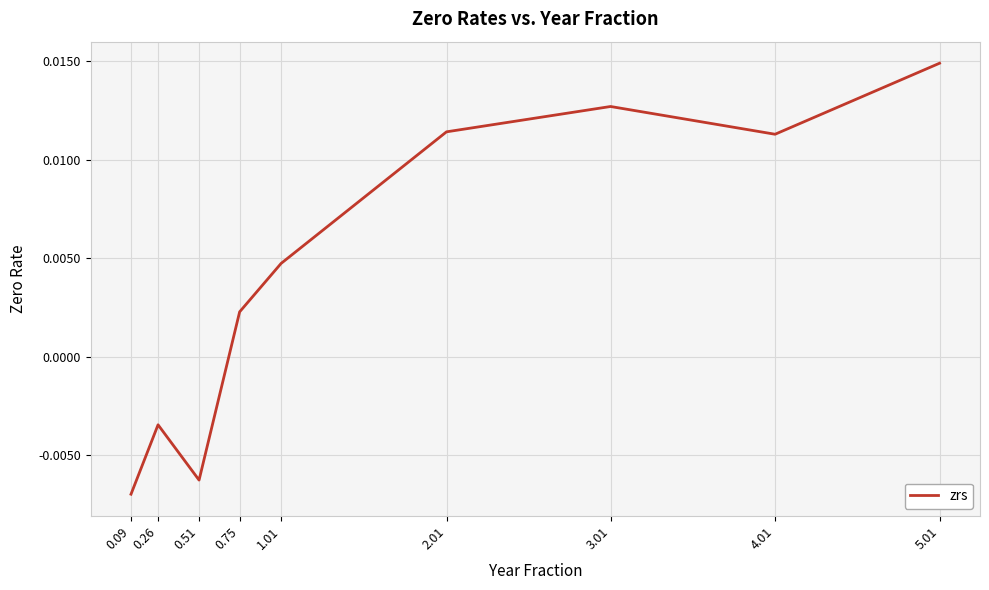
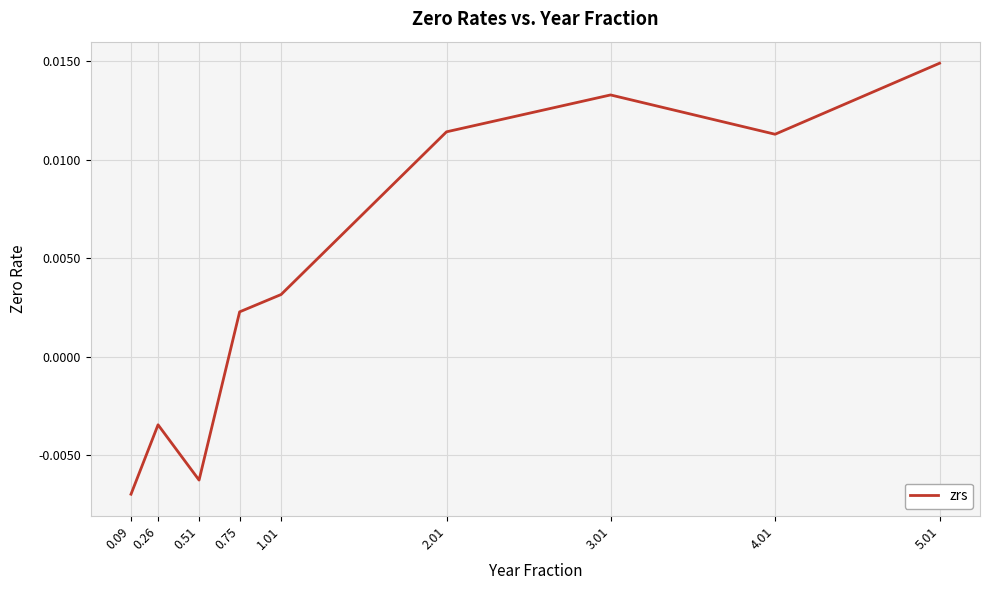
  {
    "0.09": -0.0070,
    "0.26": -0.0035,
    "0.51": -0.0063,
    "0.75": 0.0023,
-   "1.01": 0.0047,
+   "1.01": 0.0032,
    "2.01": 0.0114,
-   "3.01": 0.0127,
+   "3.01": 0.0133,
    "4.01": 0.0113,
    "5.01": 0.0149
  }
